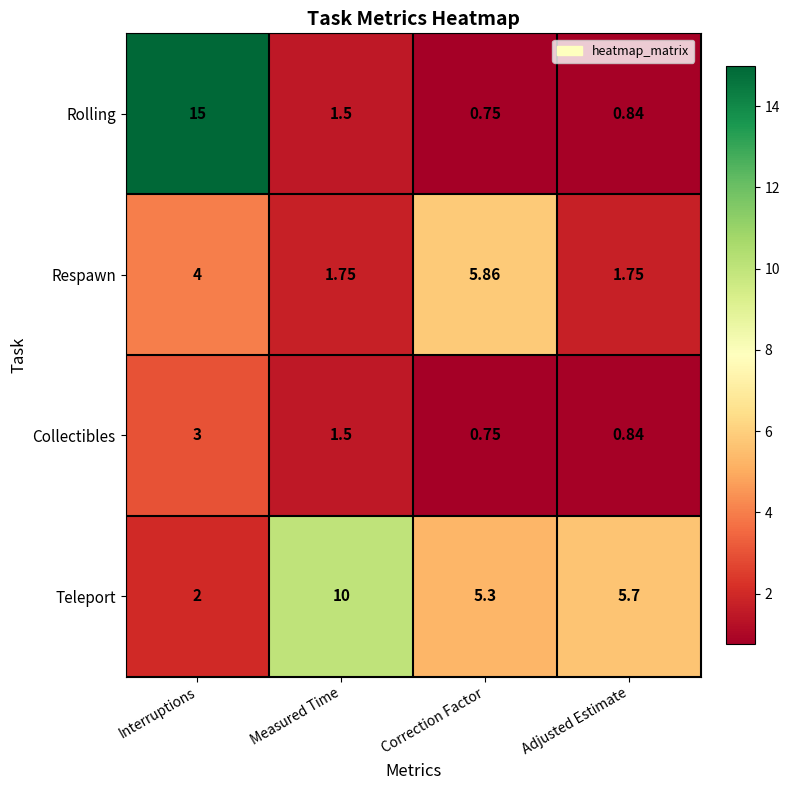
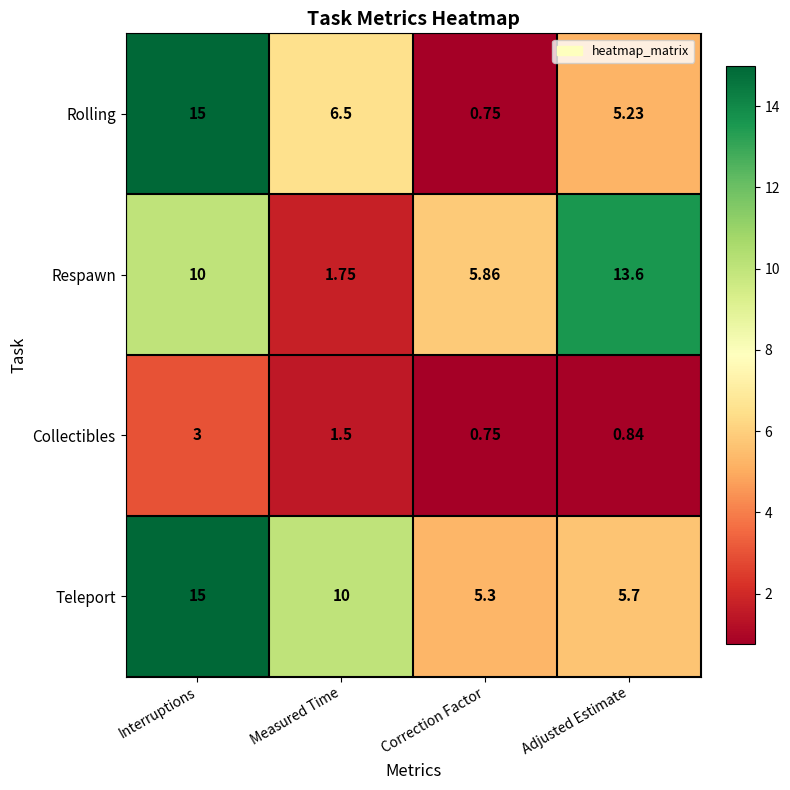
  {
    "Rolling": {
      "Interruptions": 15,
-     "Measured Time": 1.5,
+     "Measured Time": 6.5,
      "Correction Factor": 0.75,
-     "Adjusted Estimate": 0.84
+     "Adjusted Estimate": 5.23
    },
    "Respawn": {
-     "Interruptions": 4,
+     "Interruptions": 10,
      "Measured Time": 1.75,
      "Correction Factor": 5.86,
-     "Adjusted Estimate": 1.75
+     "Adjusted Estimate": 13.6
    },
    "Collectibles": {
      "Interruptions": 3,
      "Measured Time": 1.5,
      "Correction Factor": 0.75,
      "Adjusted Estimate": 0.84
    },
    "Teleport": {
-     "Interruptions": 2,
+     "Interruptions": 15,
      "Measured Time": 10,
      "Correction Factor": 5.3,
      "Adjusted Estimate": 5.7
    }
  }
